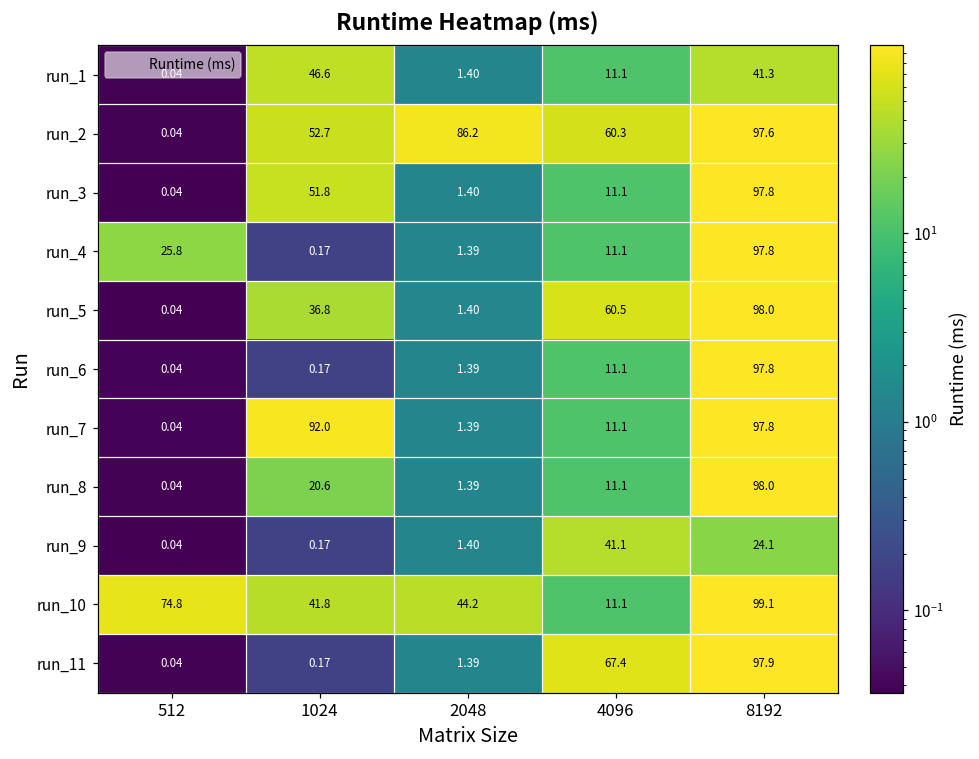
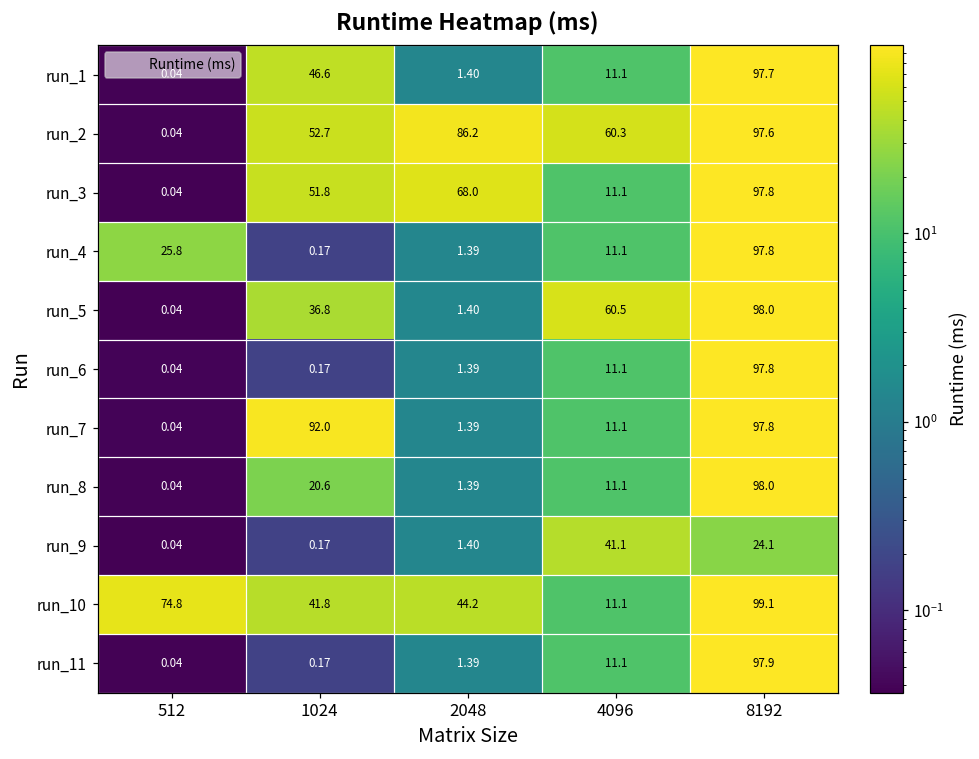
  {
    "run_1": {
      "1024": 46.6,
      "2048": 1.40,
      "4096": 11.1,
-     "8192": 41.3
+     "8192": 97.7
    },
    "run_2": {
      "512": 0.04,
      "1024": 52.7,
      "2048": 86.2,
      "4096": 60.3,
      "8192": 97.6
    },
    "run_3": {
      "512": 0.04,
      "1024": 51.8,
-     "2048": 1.40,
+     "2048": 68.0,
      "4096": 11.1,
      "8192": 97.8
    },
    "run_4": {
      "512": 25.8,
      "1024": 0.17,
      "2048": 1.39,
      "4096": 11.1,
      "8192": 97.8
    },
    "run_5": {
      "512": 0.04,
      "1024": 36.8,
      "2048": 1.40,
      "4096": 60.5,
      "8192": 98.0
    },
    "run_6": {
      "512": 0.04,
      "1024": 0.17,
      "2048": 1.39,
      "4096": 11.1,
      "8192": 97.8
    },
    "run_7": {
      "512": 0.04,
      "1024": 92.0,
      "2048": 1.39,
      "4096": 11.1,
      "8192": 97.8
    },
    "run_8": {
      "512": 0.04,
      "1024": 20.6,
      "2048": 1.39,
      "4096": 11.1,
      "8192": 98.0
    },
    "run_9": {
      "512": 0.04,
      "1024": 0.17,
      "2048": 1.40,
      "4096": 41.1,
      "8192": 24.1
    },
    "run_10": {
      "512": 74.8,
      "1024": 41.8,
      "2048": 44.2,
      "4096": 11.1,
      "8192": 99.1
    },
    "run_11": {
      "512": 0.04,
      "1024": 0.17,
      "2048": 1.39,
-     "4096": 67.4,
+     "4096": 11.1,
      "8192": 97.9
    }
  }
